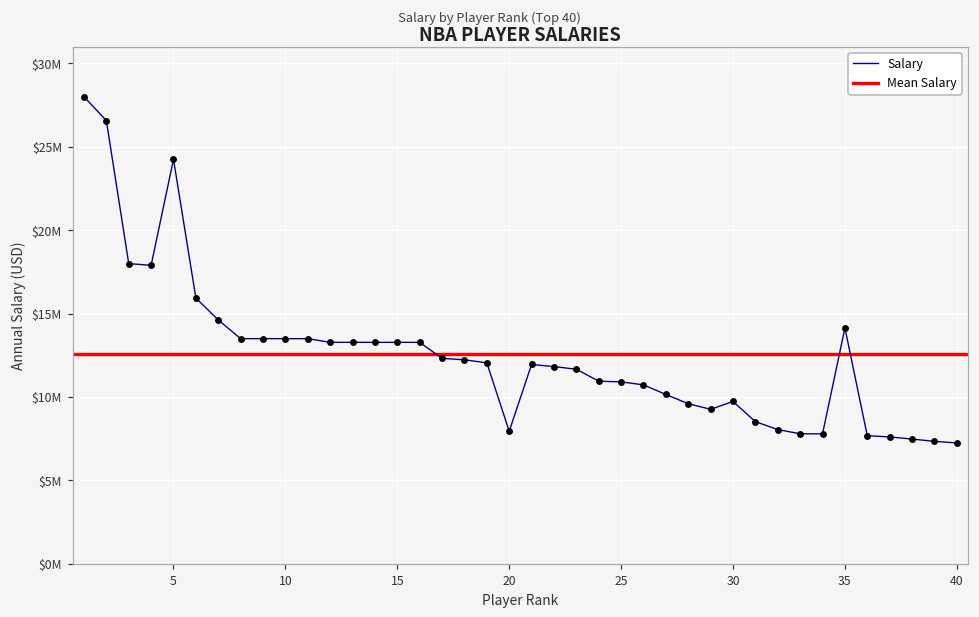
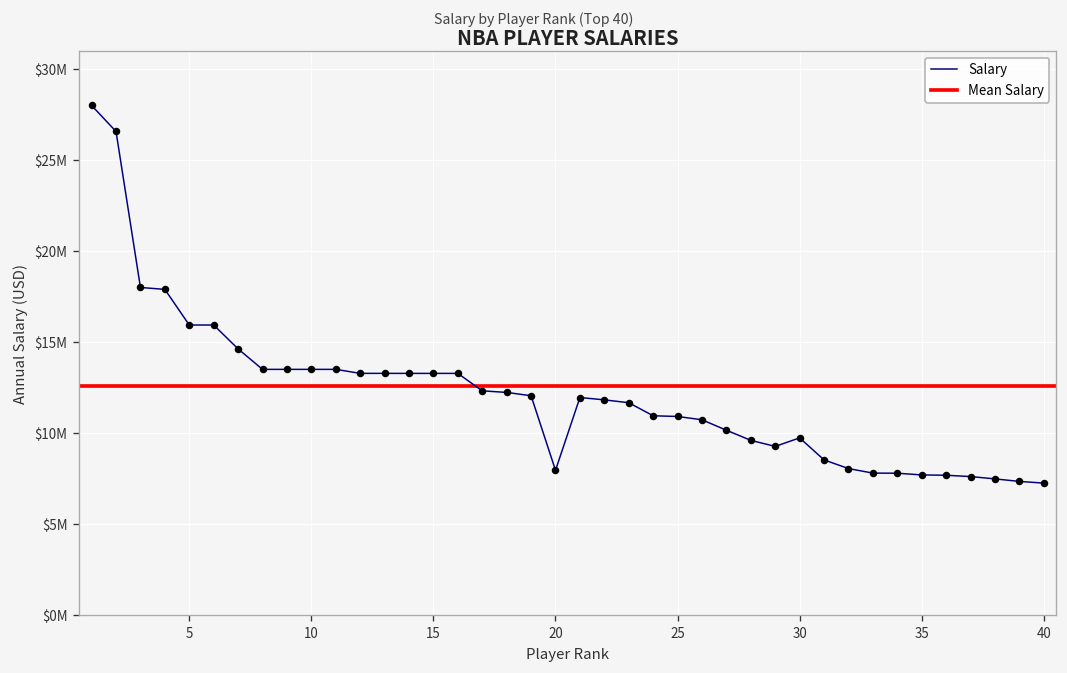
  {
-   "5": "$24200000",
+   "5": "$15900000",
    "10": "$13500000",
    "15": "$13300000",
    "20": "$8000000",
    "25": "$10900000",
    "30": "$9700000",
-   "35": "$14100000",
+   "35": "$7700000",
    "40": "$7300000"
  }
